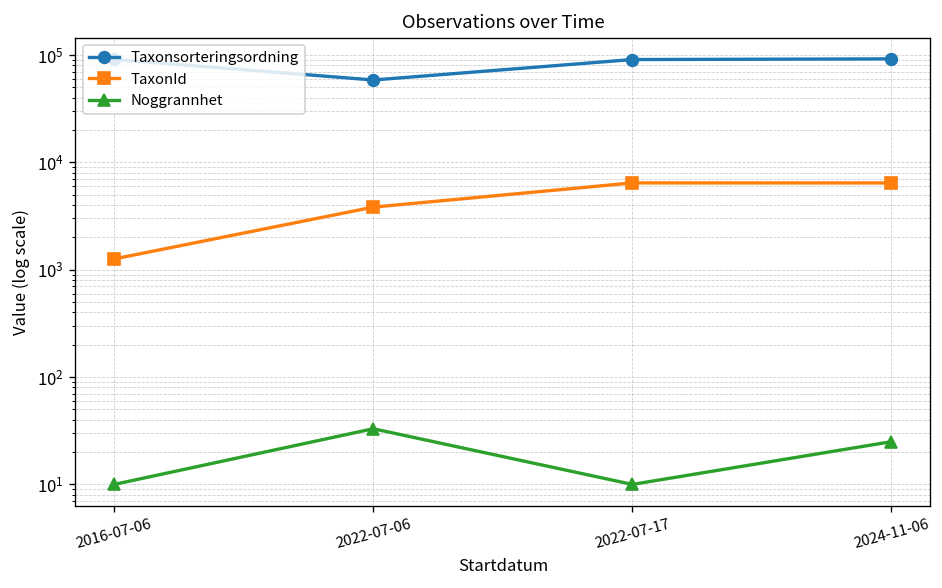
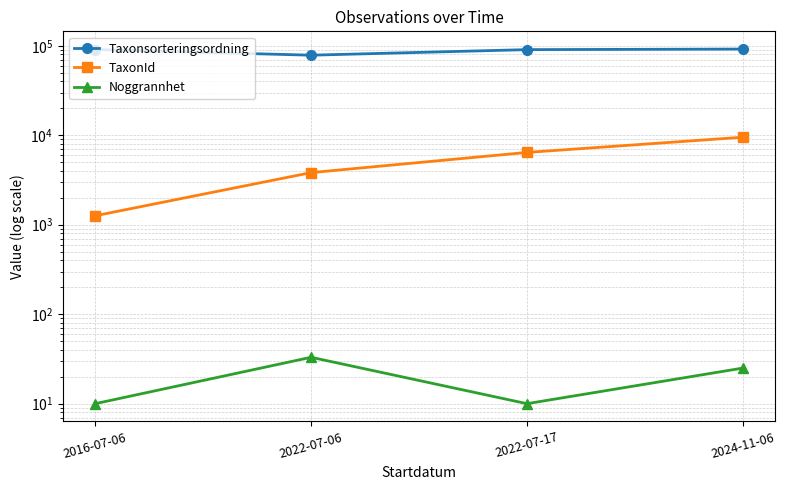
  {
    "Taxonsorteringsordning": {
-     "2022-07-06": 60000,
+     "2022-07-06": 80000,
      "2022-07-17": 90000,
      "2024-11-06": 90000
    },
    "TaxonId": {
      "2016-07-06": 1300,
      "2022-07-06": 3800,
      "2022-07-17": 6000,
-     "2024-11-06": 6000
+     "2024-11-06": 10000
    },
    "Noggrannhet": {
      "2016-07-06": 10,
      "2022-07-06": 33,
      "2022-07-17": 10,
      "2024-11-06": 25
    }
  }
